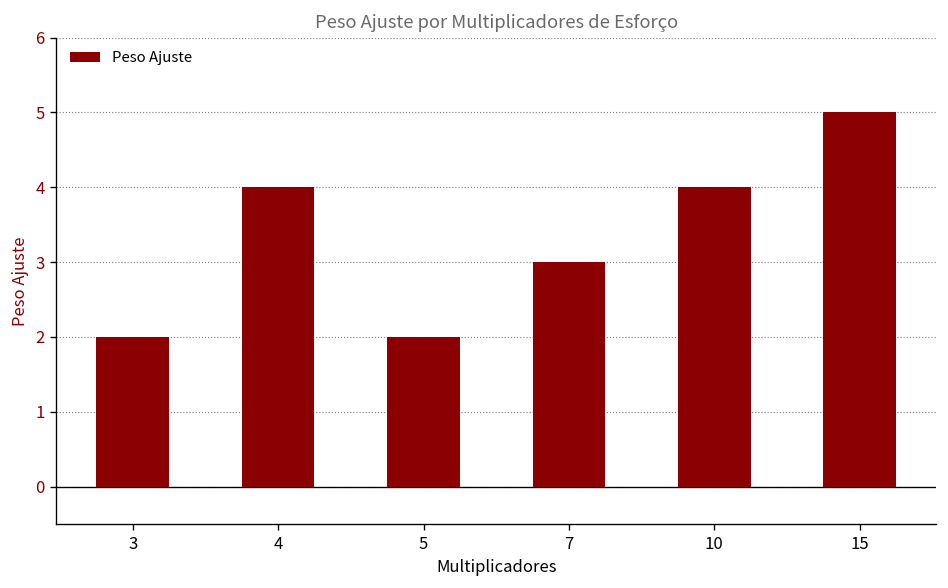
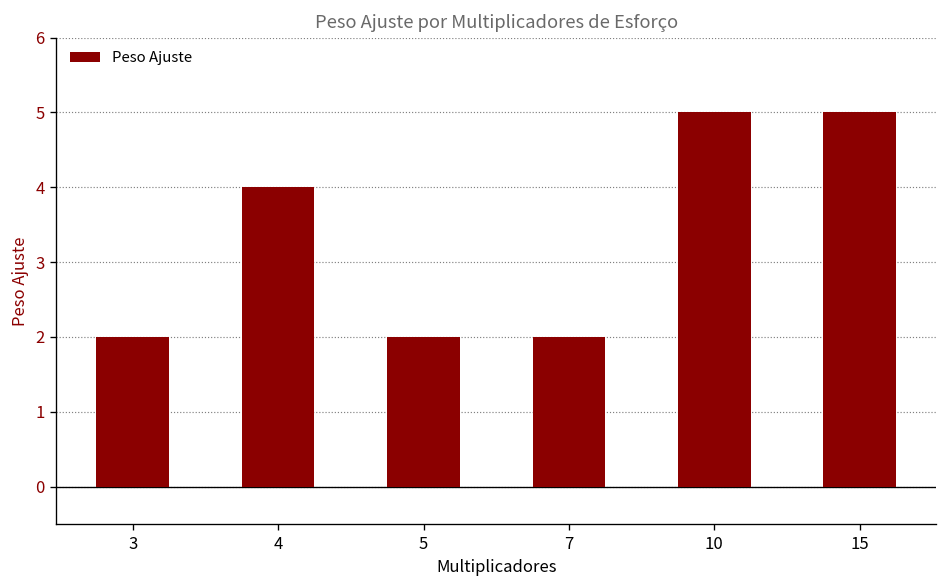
  {
    "3": 2,
    "4": 4,
    "5": 2,
-   "7": 3,
-   "10": 4,
+   "7": 2,
+   "10": 5,
    "15": 5
  }
